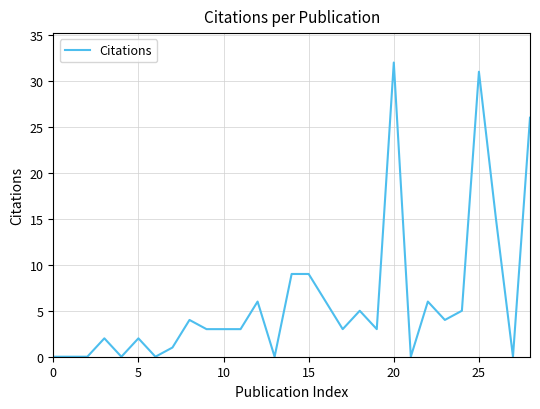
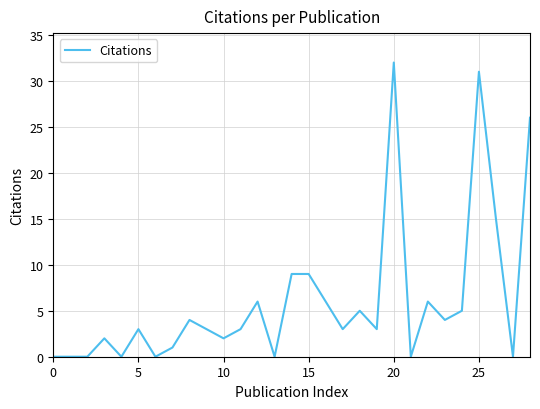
  {
    "0": 0,
-   "5": 2,
-   "10": 3,
+   "5": 3,
+   "10": 2,
    "15": 9,
    "20": 32,
    "25": 31
  }
